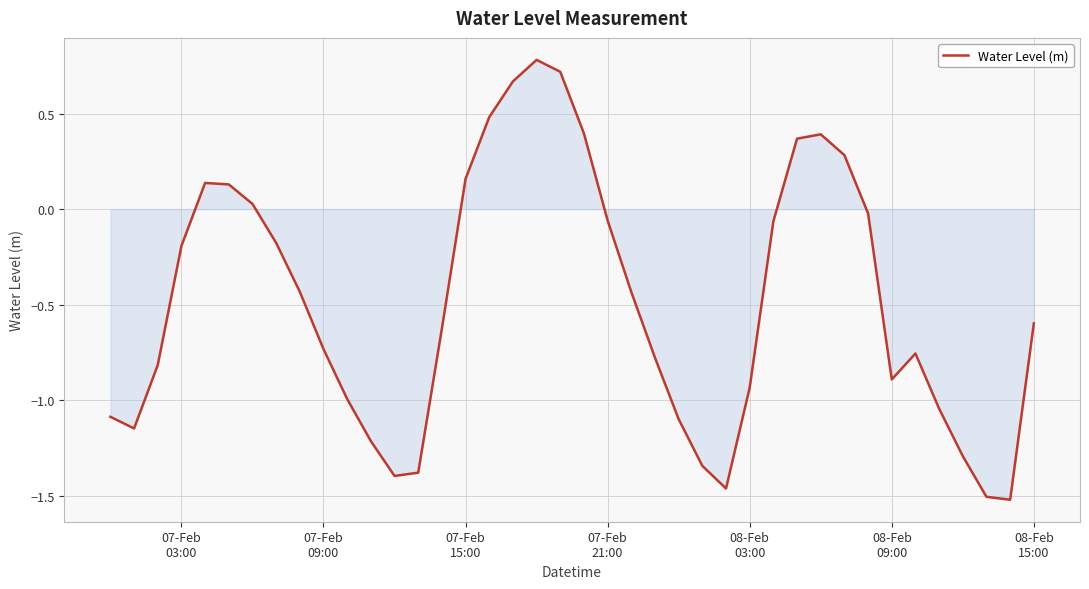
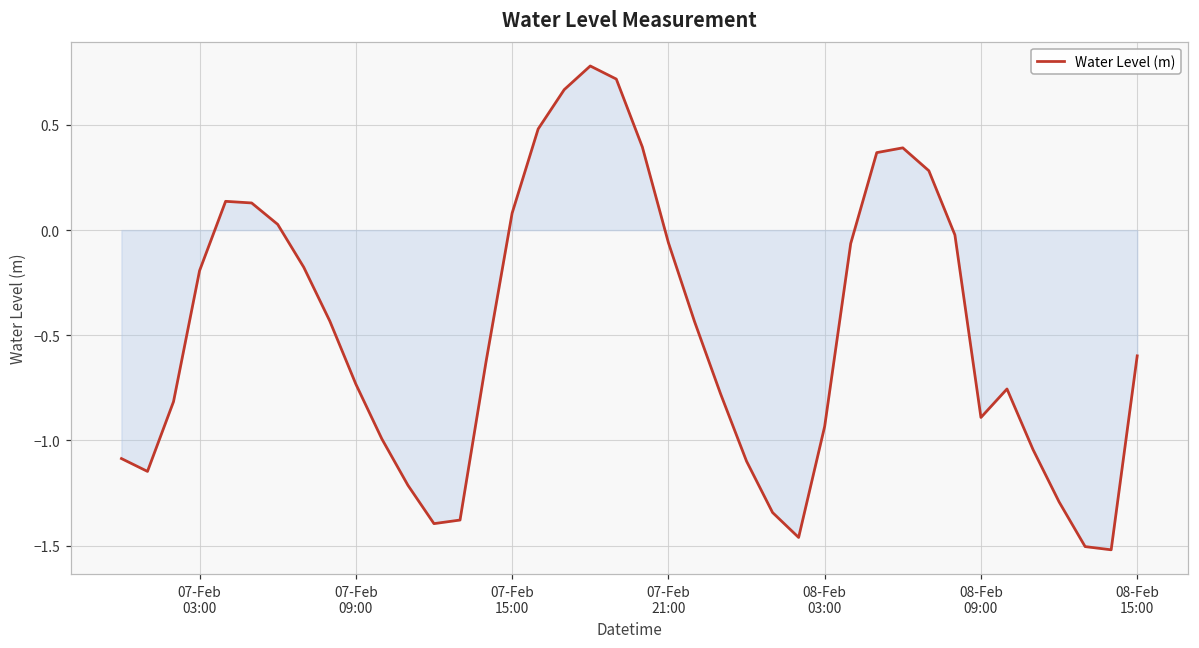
  {
    "Water Level (m)": {
      "07-Feb 03:00": -0.19,
      "07-Feb 09:00": -0.73,
-     "07-Feb 15:00": 0.16,
+     "07-Feb 15:00": 0.08,
      "07-Feb 21:00": -0.06,
      "08-Feb 03:00": -0.93,
      "08-Feb 09:00": -0.89,
      "08-Feb 15:00": -0.60
    }
  }
